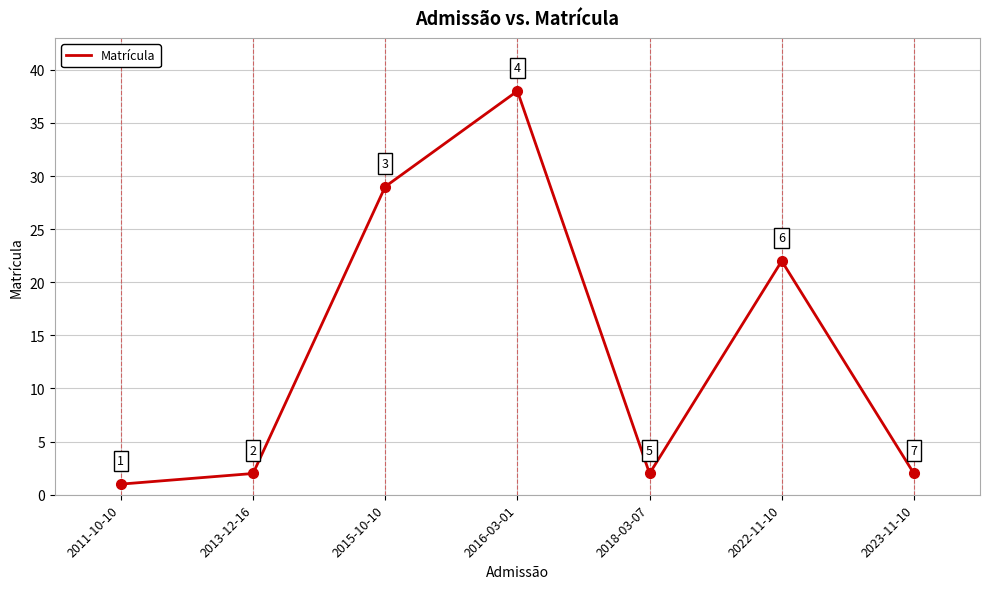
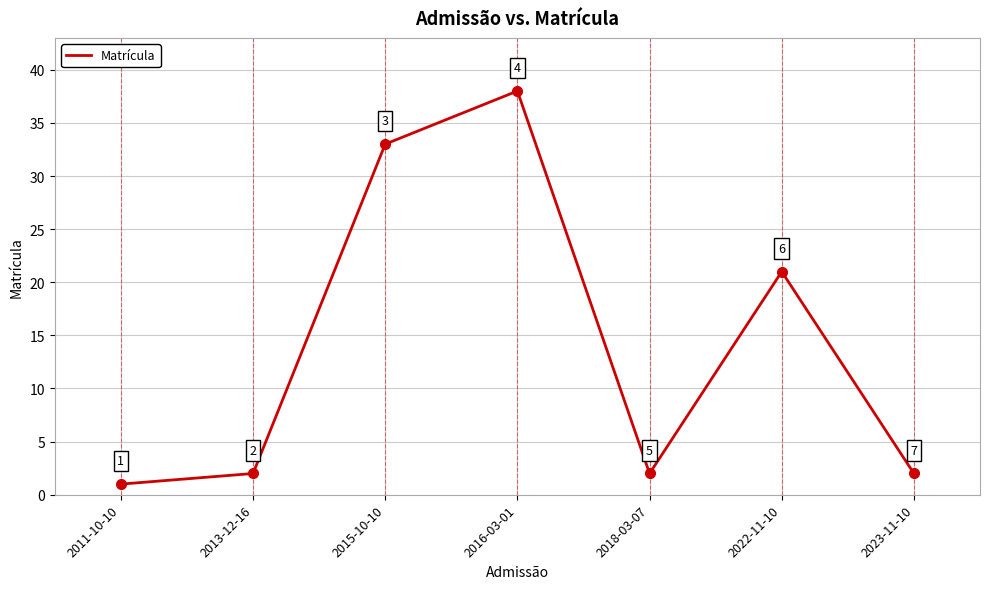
  {
-   "2015-10-10": 29,
-   "2022-11-10": 22
+   "2015-10-10": 33,
+   "2022-11-10": 21
  }
